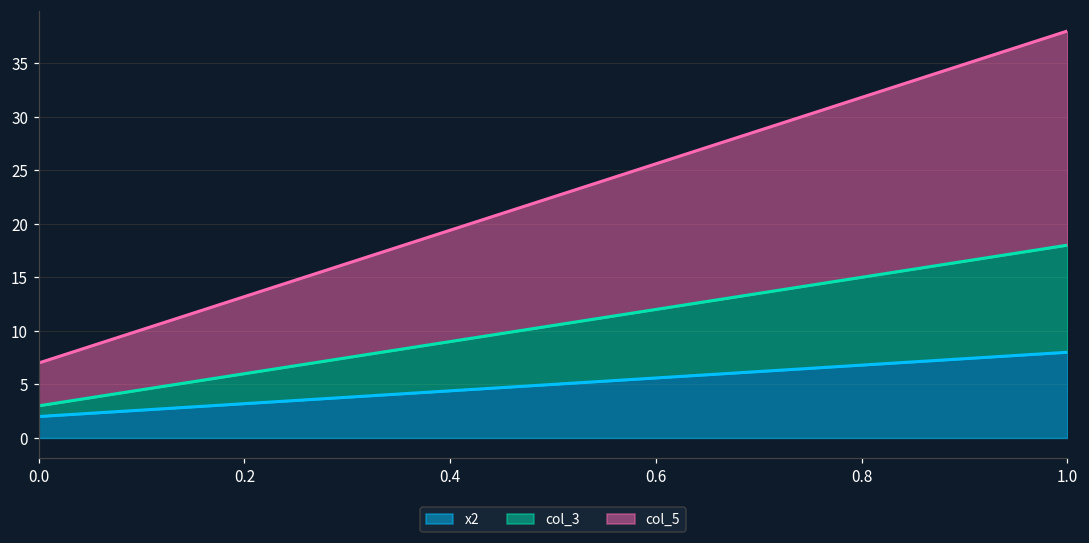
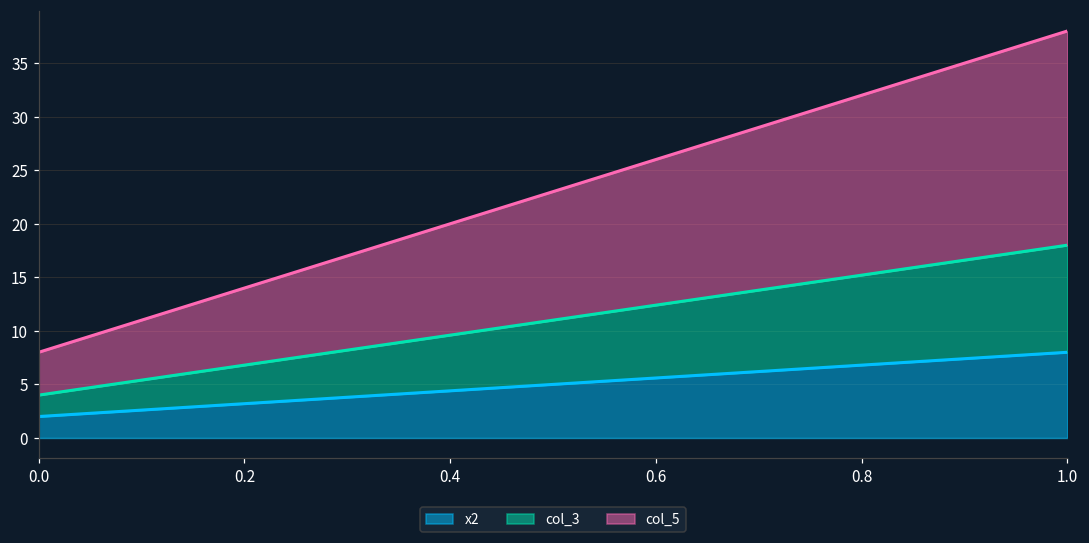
  {
    "x2": {
      "0.0": 2,
      "1.0": 8
    },
    "col_3": {
-     "0.0": 1,
+     "0.0": 2,
      "1.0": 10
    },
    "col_5": {
      "0.0": 4,
      "1.0": 20
    }
  }
